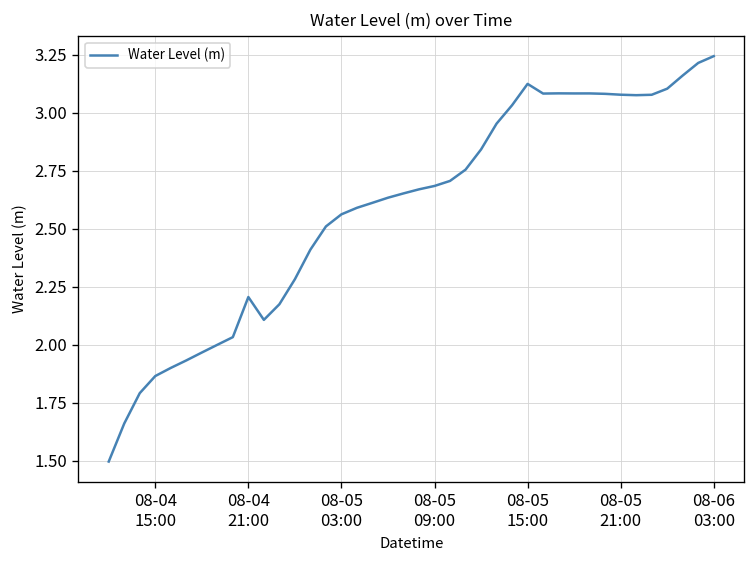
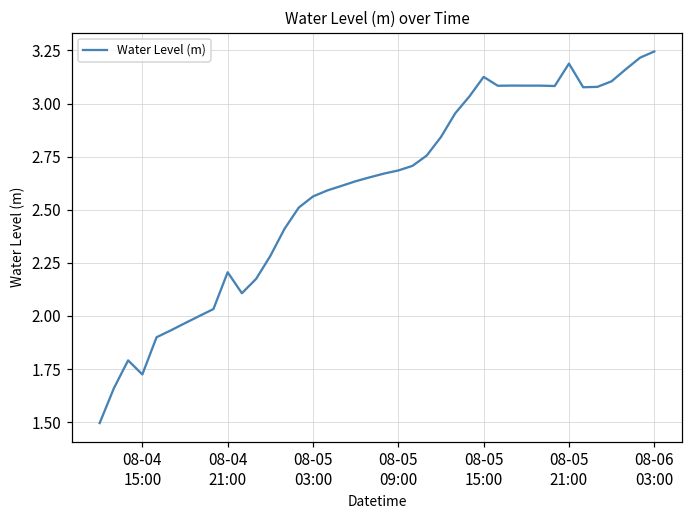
  {
-   "08-04 15:00": 1.86,
+   "08-04 15:00": 1.72,
    "08-04 21:00": 2.21,
    "08-05 03:00": 2.56,
    "08-05 09:00": 2.68,
    "08-05 15:00": 3.13,
-   "08-05 21:00": 3.08,
+   "08-05 21:00": 3.19,
    "08-06 03:00": 3.24
  }
